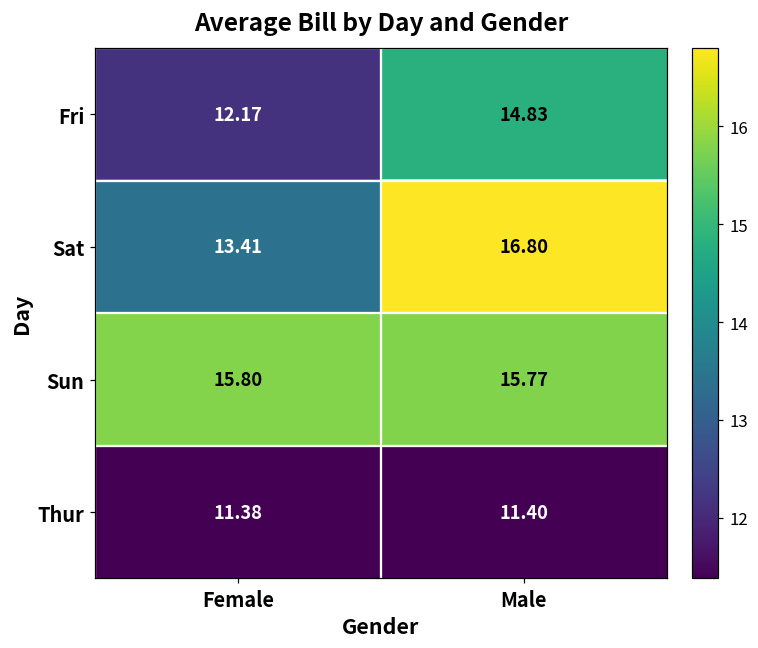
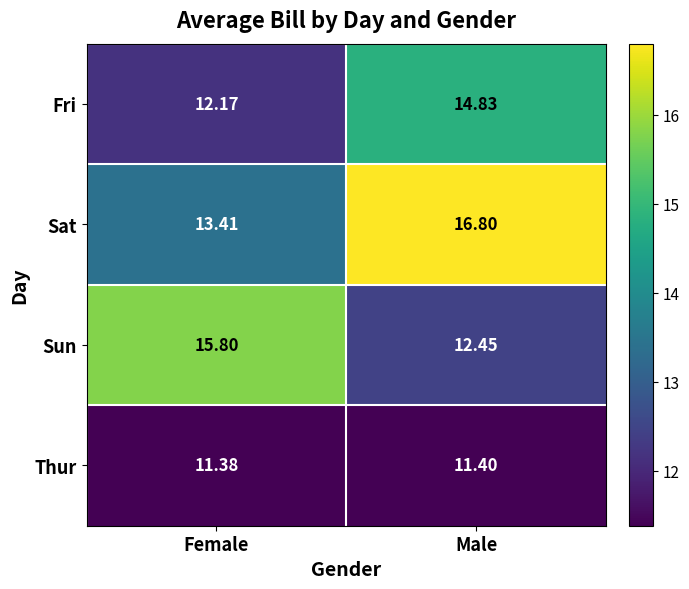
  {
    "Fri": {
      "Female": 12.17,
      "Male": 14.83
    },
    "Sat": {
      "Female": 13.41,
      "Male": 16.80
    },
    "Sun": {
      "Female": 15.80,
-     "Male": 15.77
+     "Male": 12.45
    },
    "Thur": {
      "Female": 11.38,
      "Male": 11.40
    }
  }
